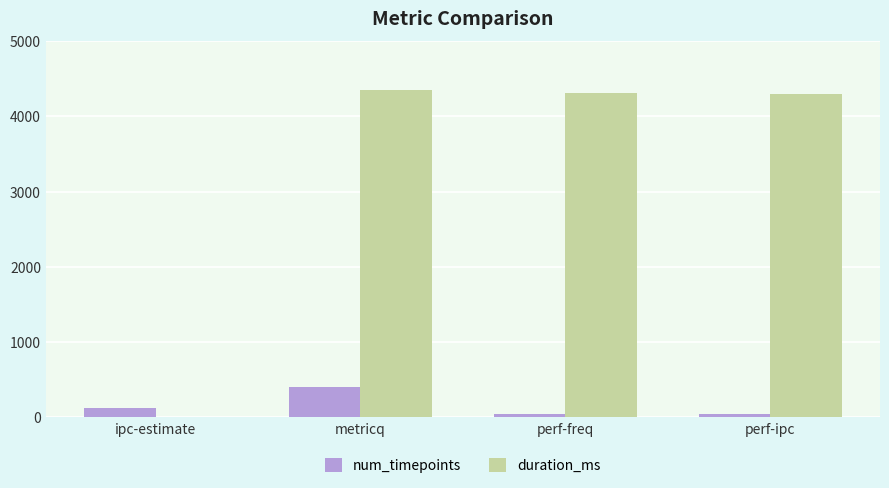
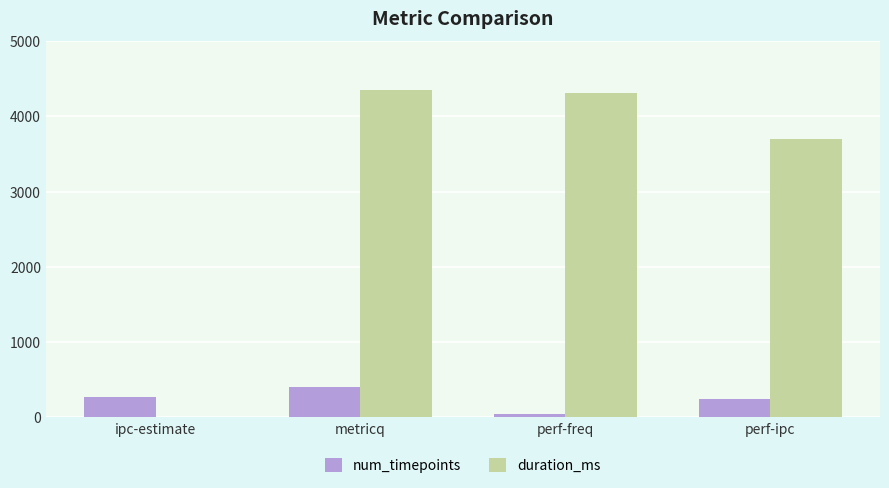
  {
    "num_timepoints": {
-     "ipc-estimate": 100,
+     "ipc-estimate": 300,
      "metricq": 400,
      "perf-freq": 0,
-     "perf-ipc": 0
+     "perf-ipc": 200
    },
    "duration_ms": {
      "ipc-estimate": 0,
      "metricq": 4400,
      "perf-freq": 4300,
-     "perf-ipc": 4300
+     "perf-ipc": 3700
    }
  }
